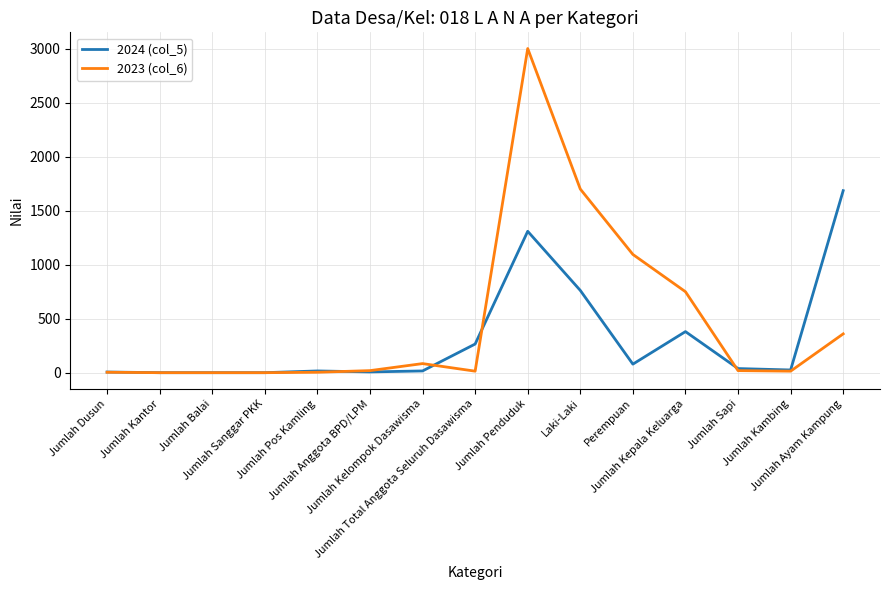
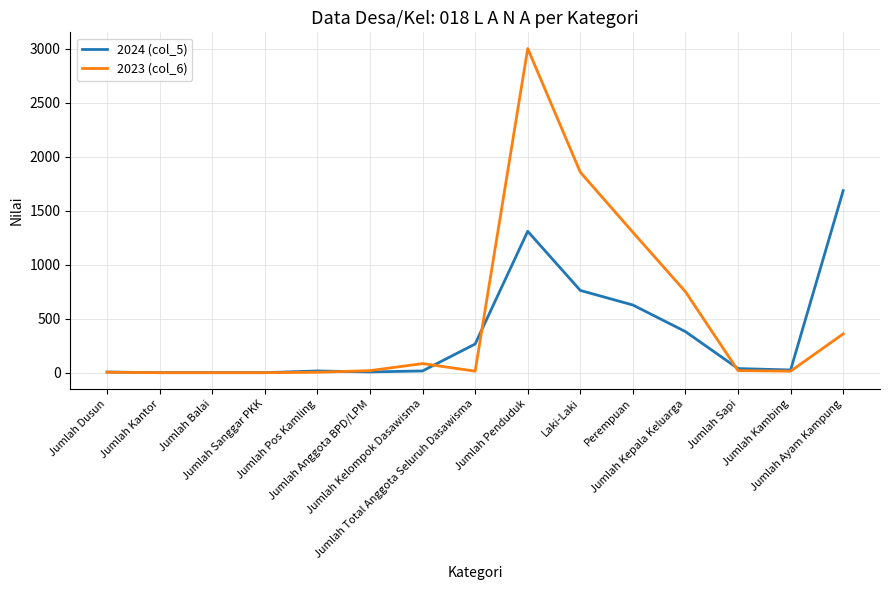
  {
    "2024 (col_5)": {
      "Jumlah Kelompok Dasawisma": 20,
      "Jumlah Total Anggota Seluruh Dasawisma": 270,
      "Jumlah Penduduk": 1310,
      "Laki-Laki": 760,
-     "Perempuan": 80,
+     "Perempuan": 630,
      "Jumlah Kepala Keluarga": 380,
      "Jumlah Ayam Kampung": 1690
    },
    "2023 (col_6)": {
      "Jumlah Kelompok Dasawisma": 90,
      "Jumlah Total Anggota Seluruh Dasawisma": 20,
      "Jumlah Penduduk": 3000,
-     "Laki-Laki": 1700,
-     "Perempuan": 1100,
+     "Laki-Laki": 1860,
+     "Perempuan": 1300,
      "Jumlah Kepala Keluarga": 750,
      "Jumlah Ayam Kampung": 360
    }
  }
